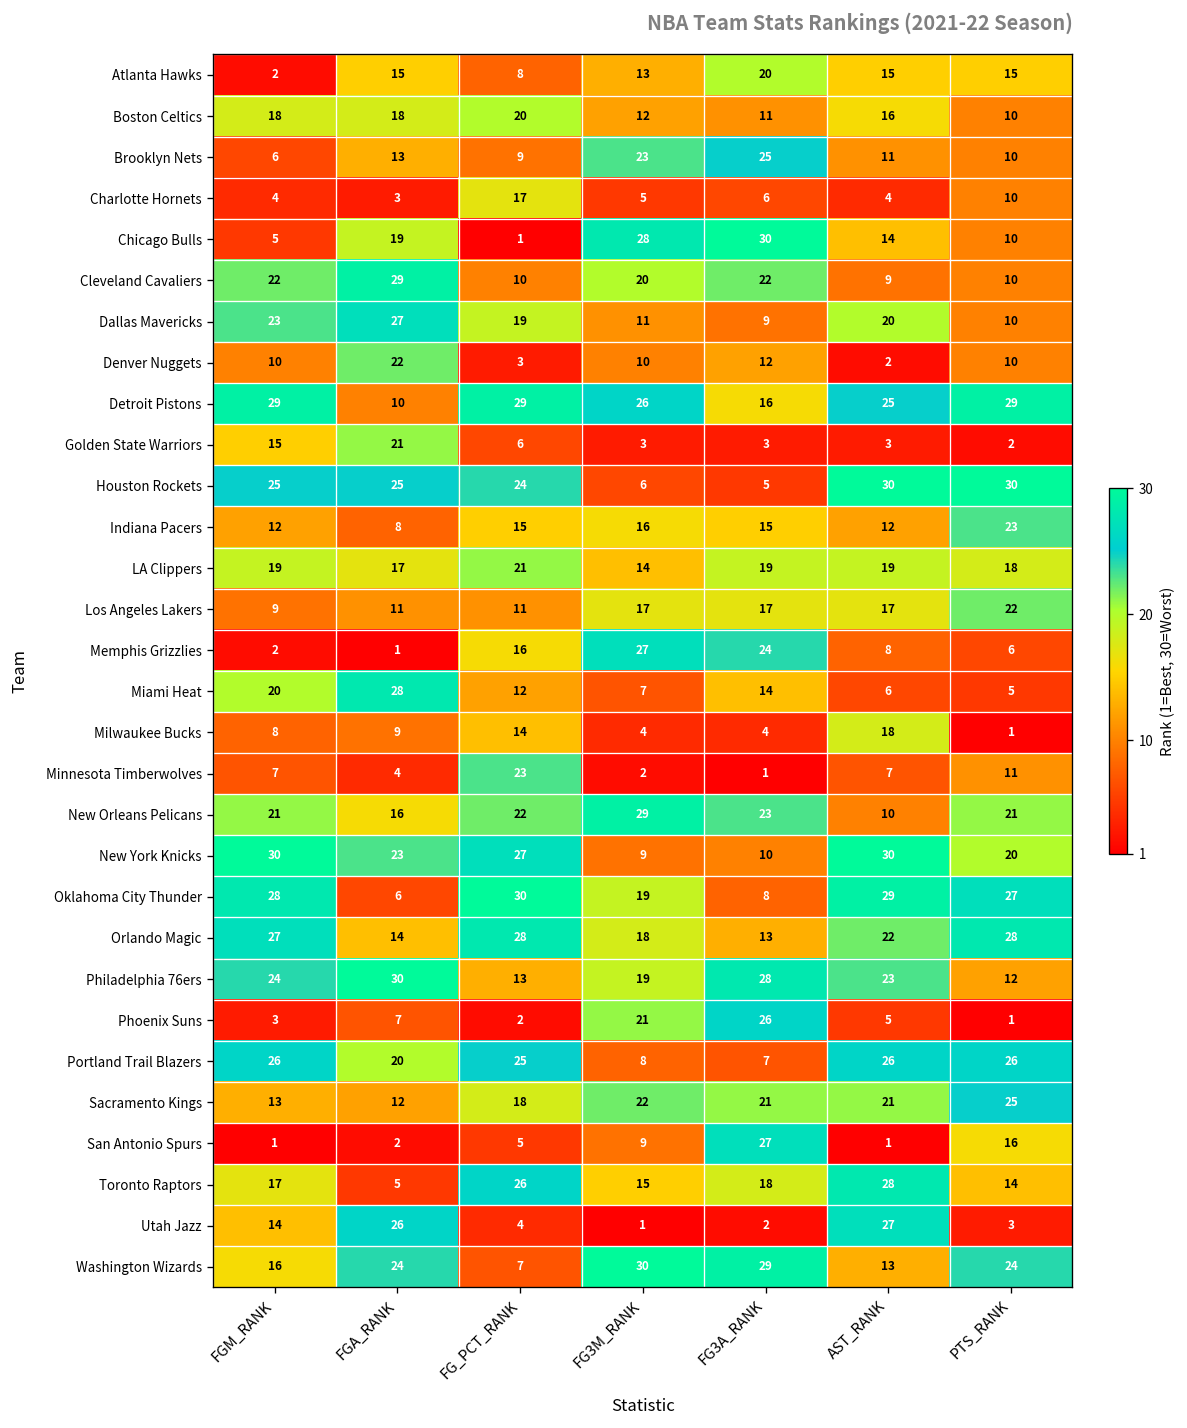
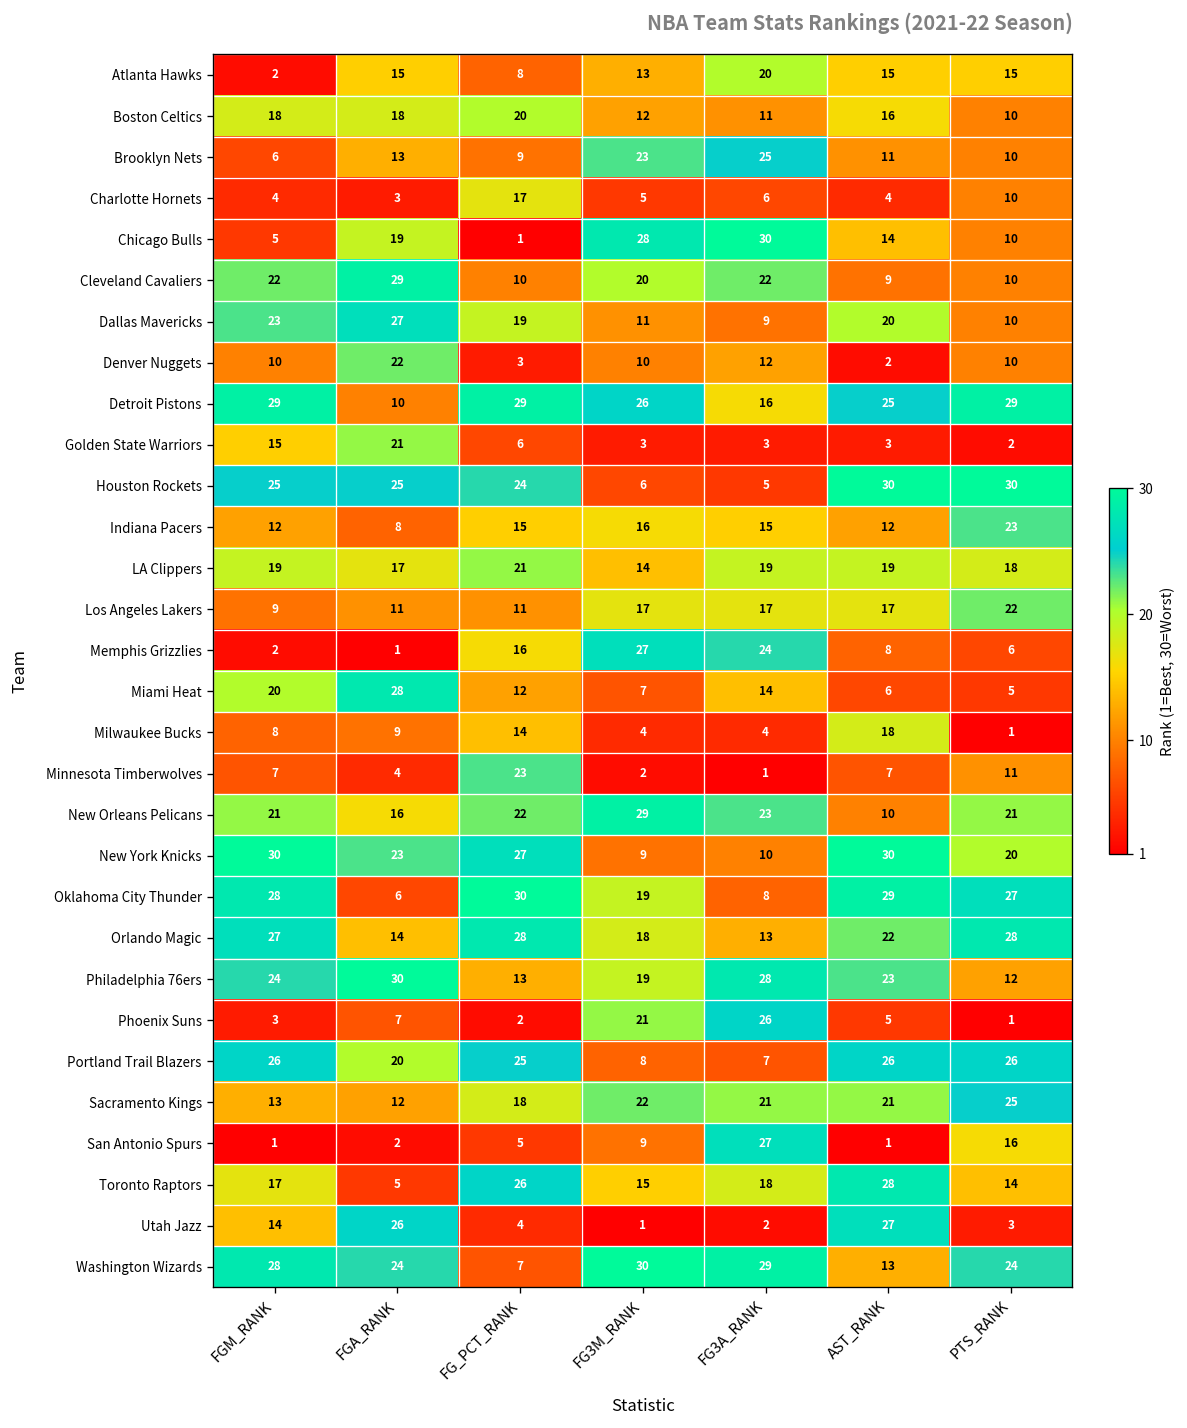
  {
    "Washington Wizards": {
-     "FGM_RANK": 16,
+     "FGM_RANK": 28,
      "FGA_RANK": 24,
      "FG_PCT_RANK": 7,
      "FG3M_RANK": 30,
      "FG3A_RANK": 29,
      "AST_RANK": 13,
      "PTS_RANK": 24
    }
  }
